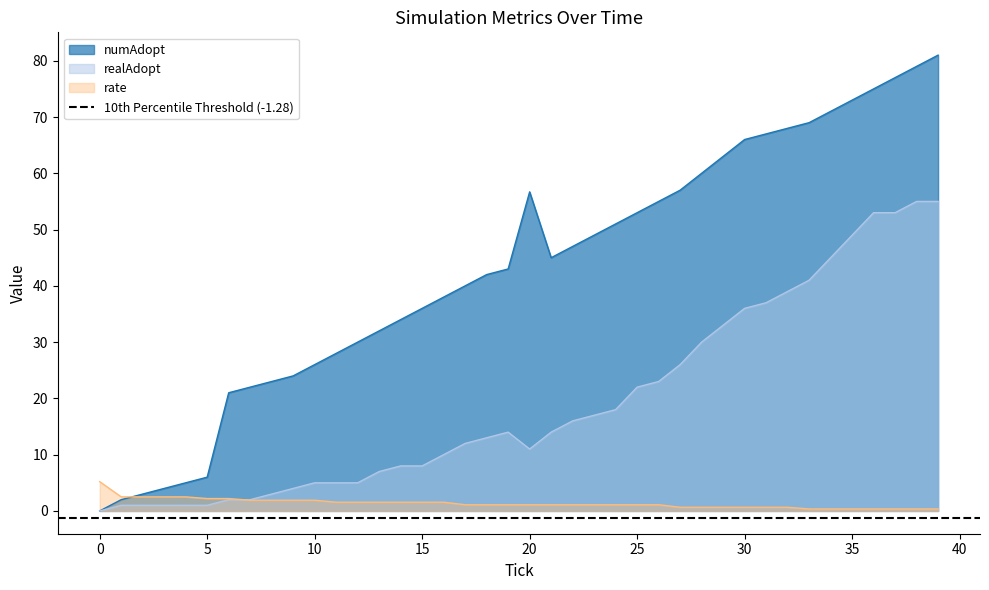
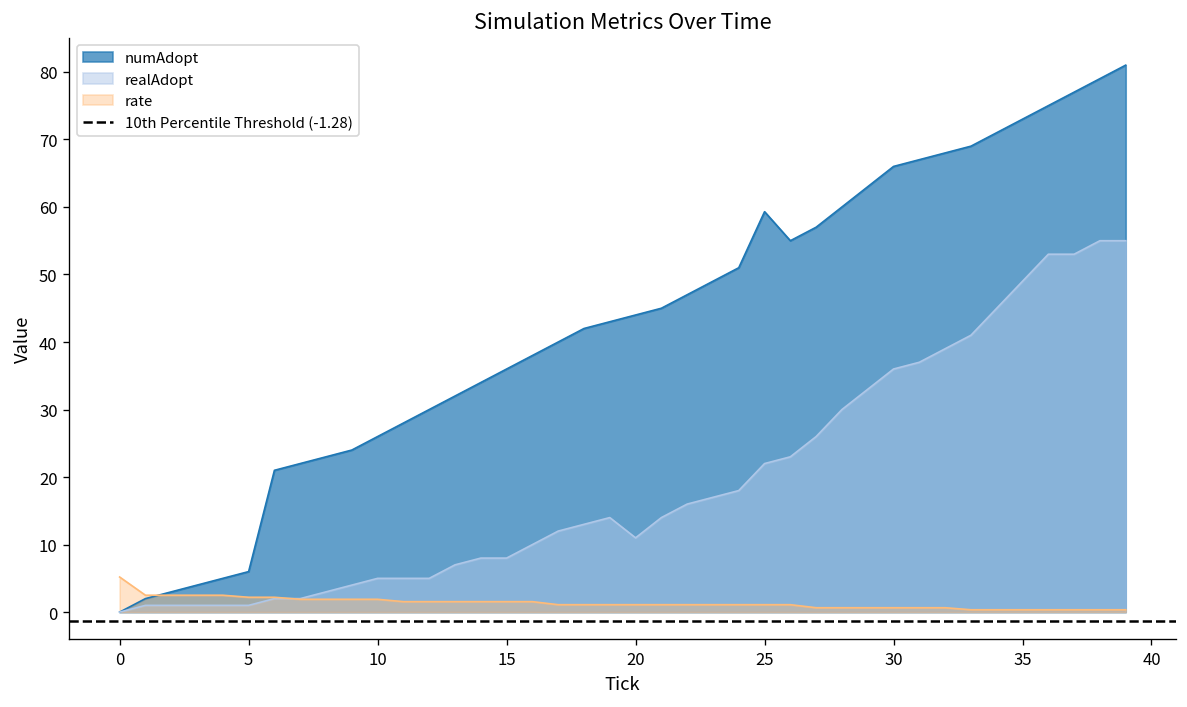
  {
    "numAdopt": {
      "5": 6,
      "10": 26,
      "15": 36,
-     "20": 57,
-     "25": 53,
+     "20": 44,
+     "25": 59,
      "30": 66,
      "35": 73
    },
    "realAdopt": {
      "5": 1,
      "10": 5,
      "15": 8,
      "20": 11,
      "25": 22,
      "30": 36,
      "35": 49
    },
    "rate": {
      "0": 5,
      "5": 2,
      "10": 2,
      "15": 2,
      "20": 1,
      "25": 1,
      "30": 1,
      "35": 0
    }
  }
